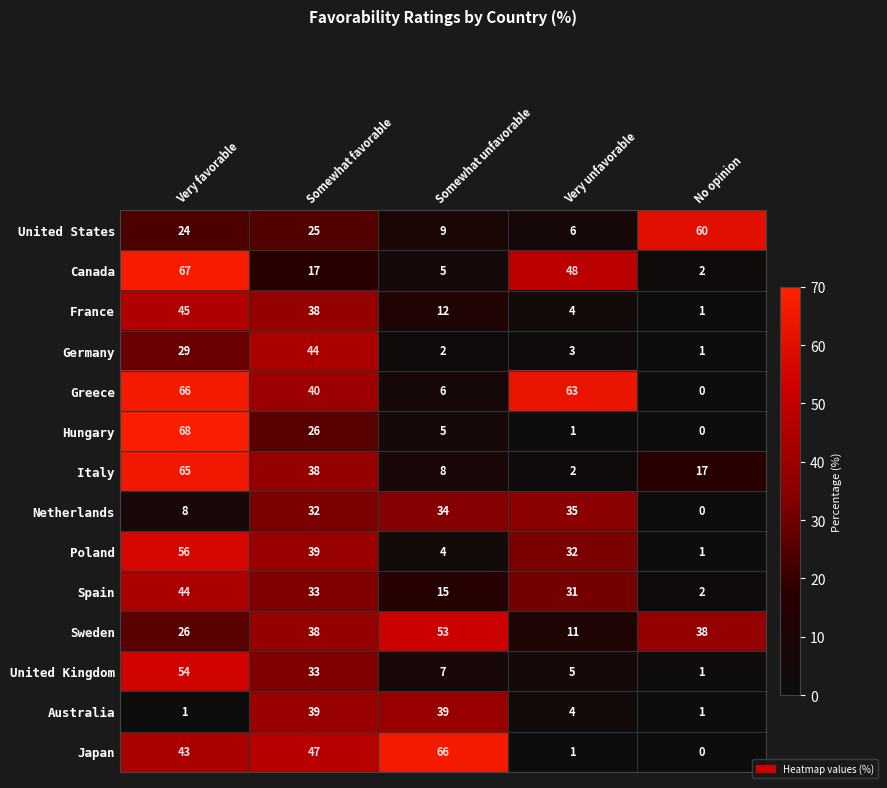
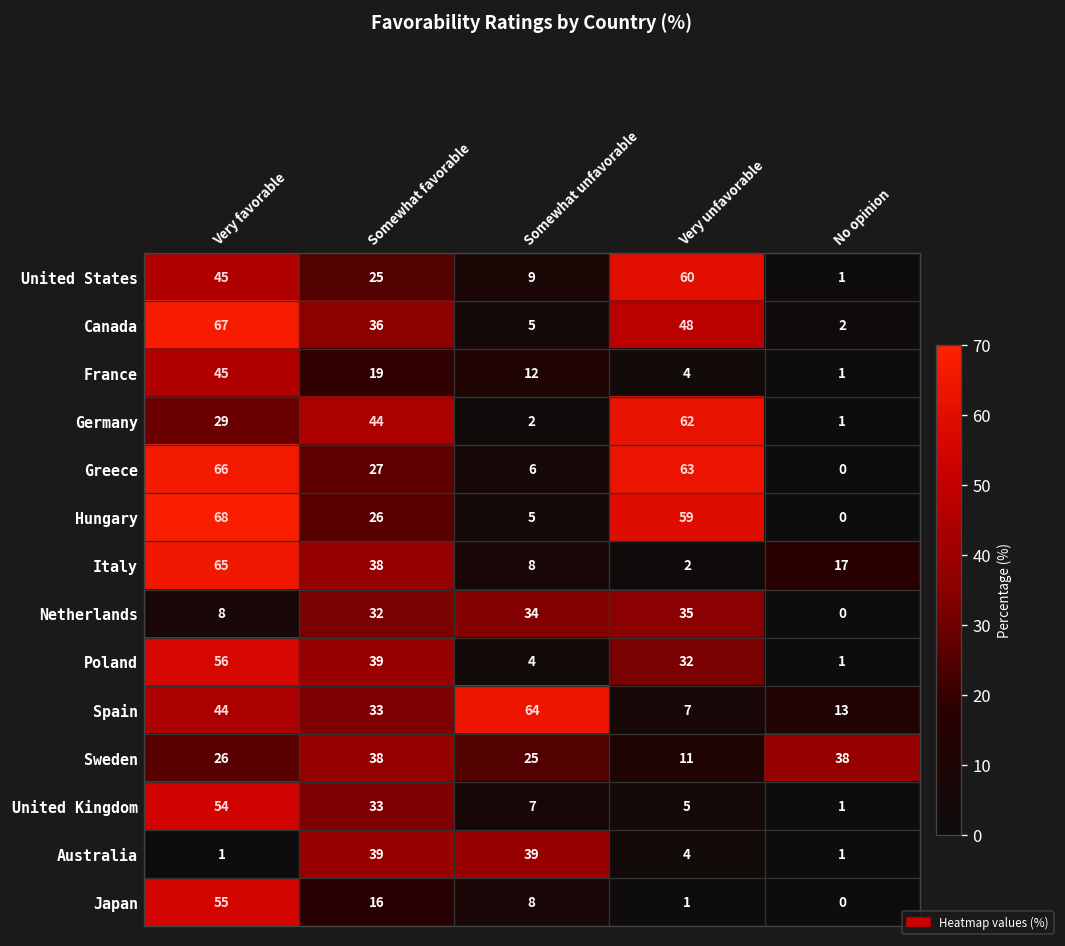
  {
    "United States": {
-     "Very favorable": 24,
+     "Very favorable": 45,
      "Somewhat favorable": 25,
      "Somewhat unfavorable": 9,
-     "Very unfavorable": 6,
-     "No opinion": 60
+     "Very unfavorable": 60,
+     "No opinion": 1
    },
    "Canada": {
      "Very favorable": 67,
-     "Somewhat favorable": 17,
+     "Somewhat favorable": 36,
      "Somewhat unfavorable": 5,
      "Very unfavorable": 48,
      "No opinion": 2
    },
    "France": {
      "Very favorable": 45,
-     "Somewhat favorable": 38,
+     "Somewhat favorable": 19,
      "Somewhat unfavorable": 12,
      "Very unfavorable": 4,
      "No opinion": 1
    },
    "Germany": {
      "Very favorable": 29,
      "Somewhat favorable": 44,
      "Somewhat unfavorable": 2,
-     "Very unfavorable": 3,
+     "Very unfavorable": 62,
      "No opinion": 1
    },
    "Greece": {
      "Very favorable": 66,
-     "Somewhat favorable": 40,
+     "Somewhat favorable": 27,
      "Somewhat unfavorable": 6,
      "Very unfavorable": 63,
      "No opinion": 0
    },
    "Hungary": {
      "Very favorable": 68,
      "Somewhat favorable": 26,
      "Somewhat unfavorable": 5,
-     "Very unfavorable": 1,
+     "Very unfavorable": 59,
      "No opinion": 0
    },
    "Italy": {
      "Very favorable": 65,
      "Somewhat favorable": 38,
      "Somewhat unfavorable": 8,
      "Very unfavorable": 2,
      "No opinion": 17
    },
    "Netherlands": {
      "Very favorable": 8,
      "Somewhat favorable": 32,
      "Somewhat unfavorable": 34,
      "Very unfavorable": 35,
      "No opinion": 0
    },
    "Poland": {
      "Very favorable": 56,
      "Somewhat favorable": 39,
      "Somewhat unfavorable": 4,
      "Very unfavorable": 32,
      "No opinion": 1
    },
    "Spain": {
      "Very favorable": 44,
      "Somewhat favorable": 33,
-     "Somewhat unfavorable": 15,
-     "Very unfavorable": 31,
-     "No opinion": 2
+     "Somewhat unfavorable": 64,
+     "Very unfavorable": 7,
+     "No opinion": 13
    },
    "Sweden": {
      "Very favorable": 26,
      "Somewhat favorable": 38,
-     "Somewhat unfavorable": 53,
+     "Somewhat unfavorable": 25,
      "Very unfavorable": 11,
      "No opinion": 38
    },
    "United Kingdom": {
      "Very favorable": 54,
      "Somewhat favorable": 33,
      "Somewhat unfavorable": 7,
      "Very unfavorable": 5,
      "No opinion": 1
    },
    "Australia": {
      "Very favorable": 1,
      "Somewhat favorable": 39,
      "Somewhat unfavorable": 39,
      "Very unfavorable": 4,
      "No opinion": 1
    },
    "Japan": {
-     "Very favorable": 43,
-     "Somewhat favorable": 47,
-     "Somewhat unfavorable": 66,
+     "Very favorable": 55,
+     "Somewhat favorable": 16,
+     "Somewhat unfavorable": 8,
      "Very unfavorable": 1,
      "No opinion": 0
    }
  }
